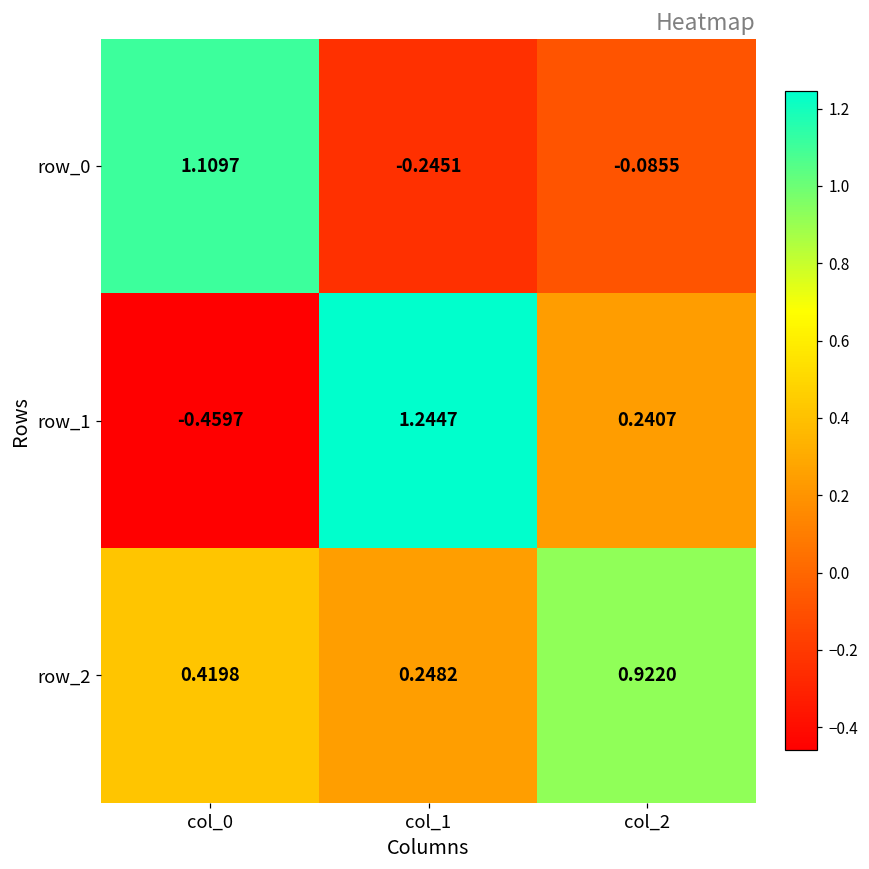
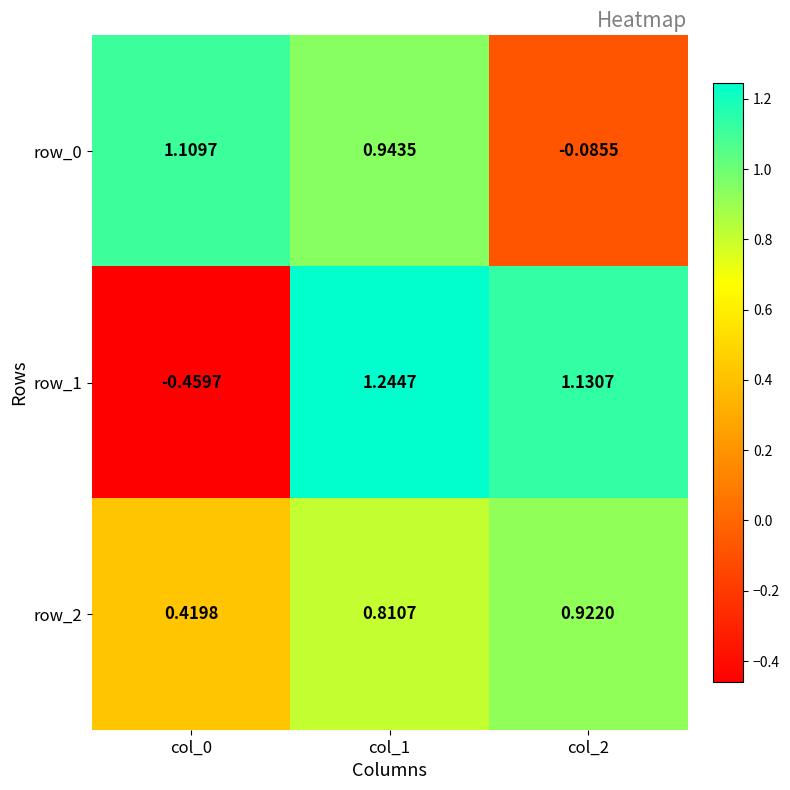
  {
    "row_0": {
      "col_0": 1.1097,
-     "col_1": -0.2451,
+     "col_1": 0.9435,
      "col_2": -0.0855
    },
    "row_1": {
      "col_0": -0.4597,
      "col_1": 1.2447,
-     "col_2": 0.2407
+     "col_2": 1.1307
    },
    "row_2": {
      "col_0": 0.4198,
-     "col_1": 0.2482,
+     "col_1": 0.8107,
      "col_2": 0.9220
    }
  }
